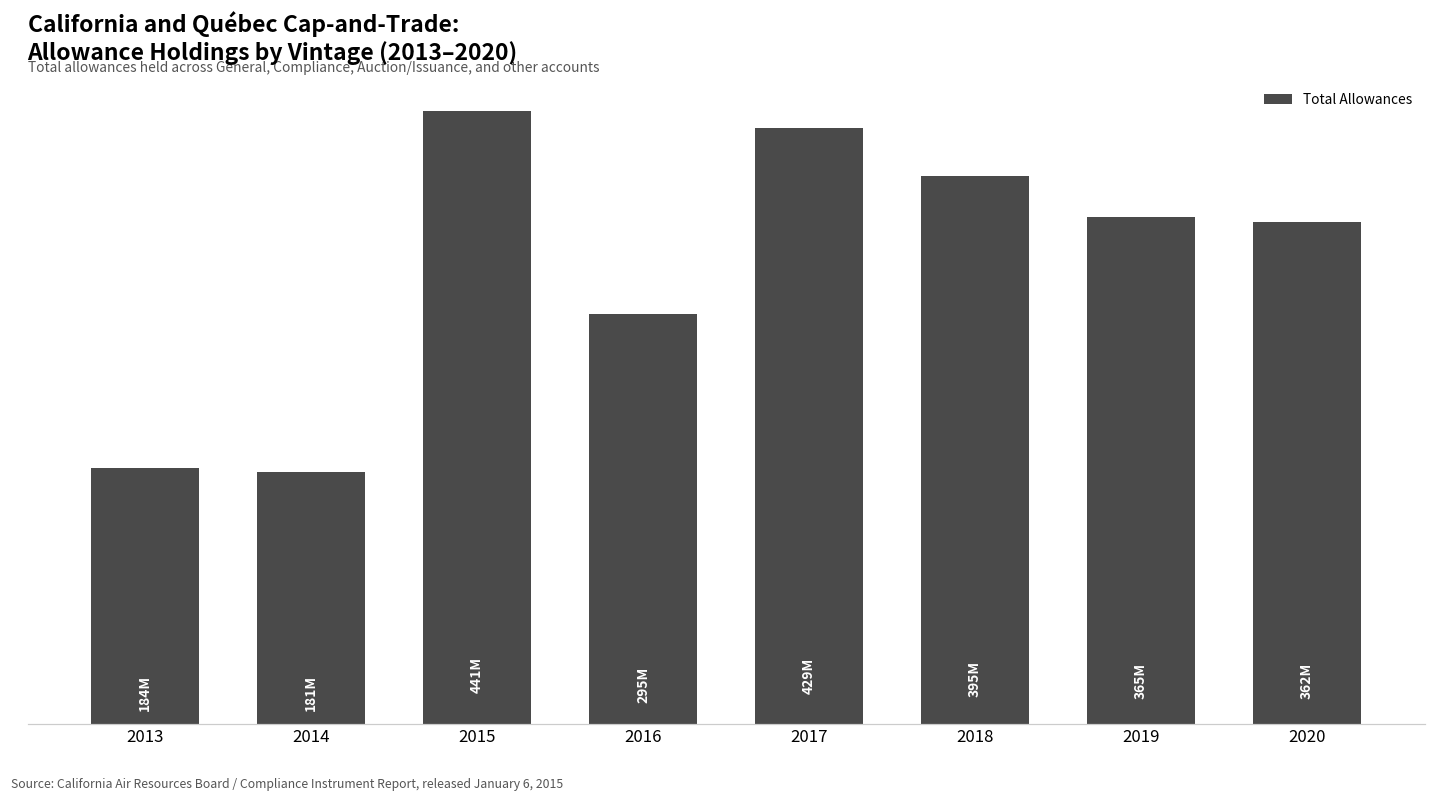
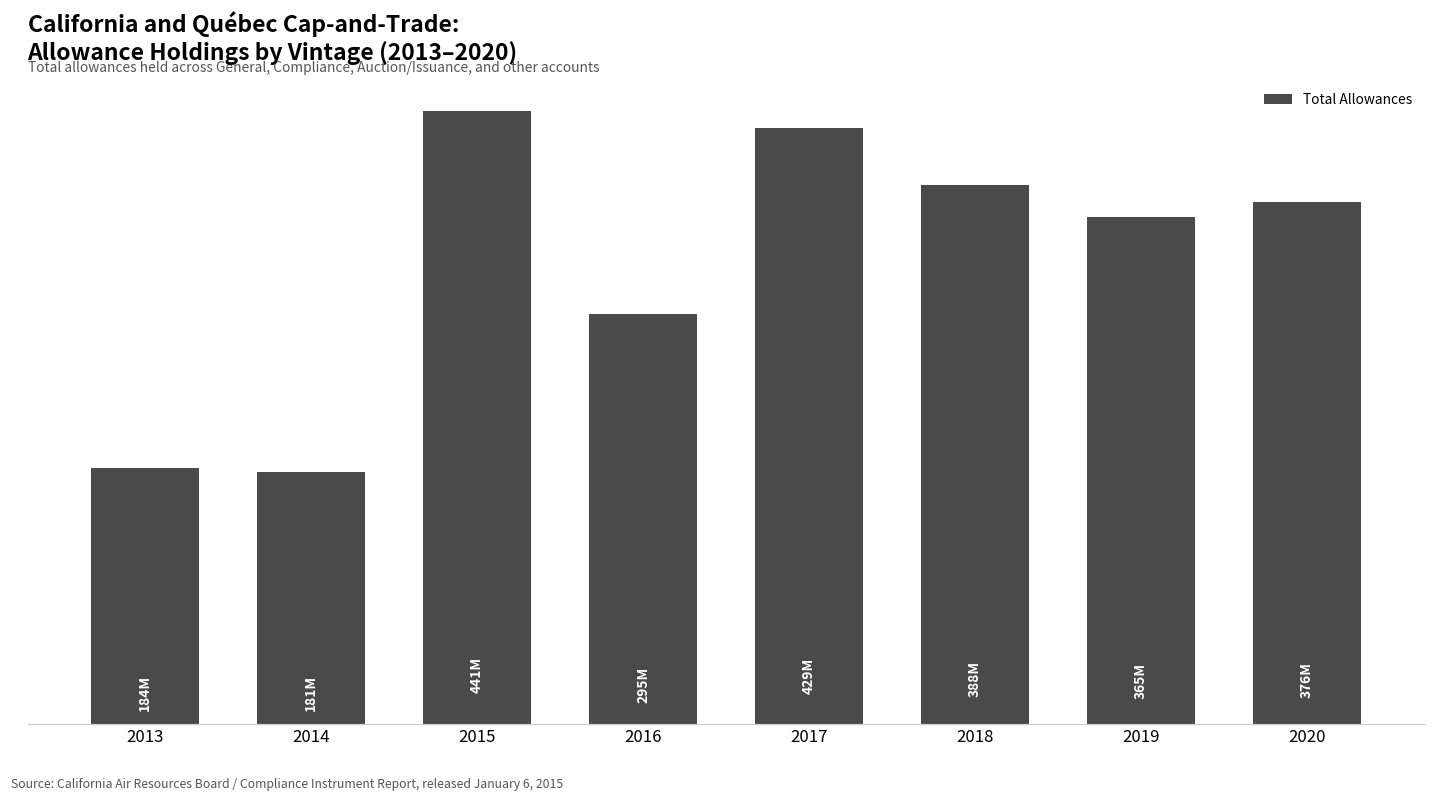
  {
    "2013": "184M",
    "2014": "181M",
    "2015": "441M",
    "2016": "295M",
    "2017": "429M",
-   "2018": "395M",
+   "2018": "388M",
    "2019": "365M",
-   "2020": "362M"
+   "2020": "376M"
  }
